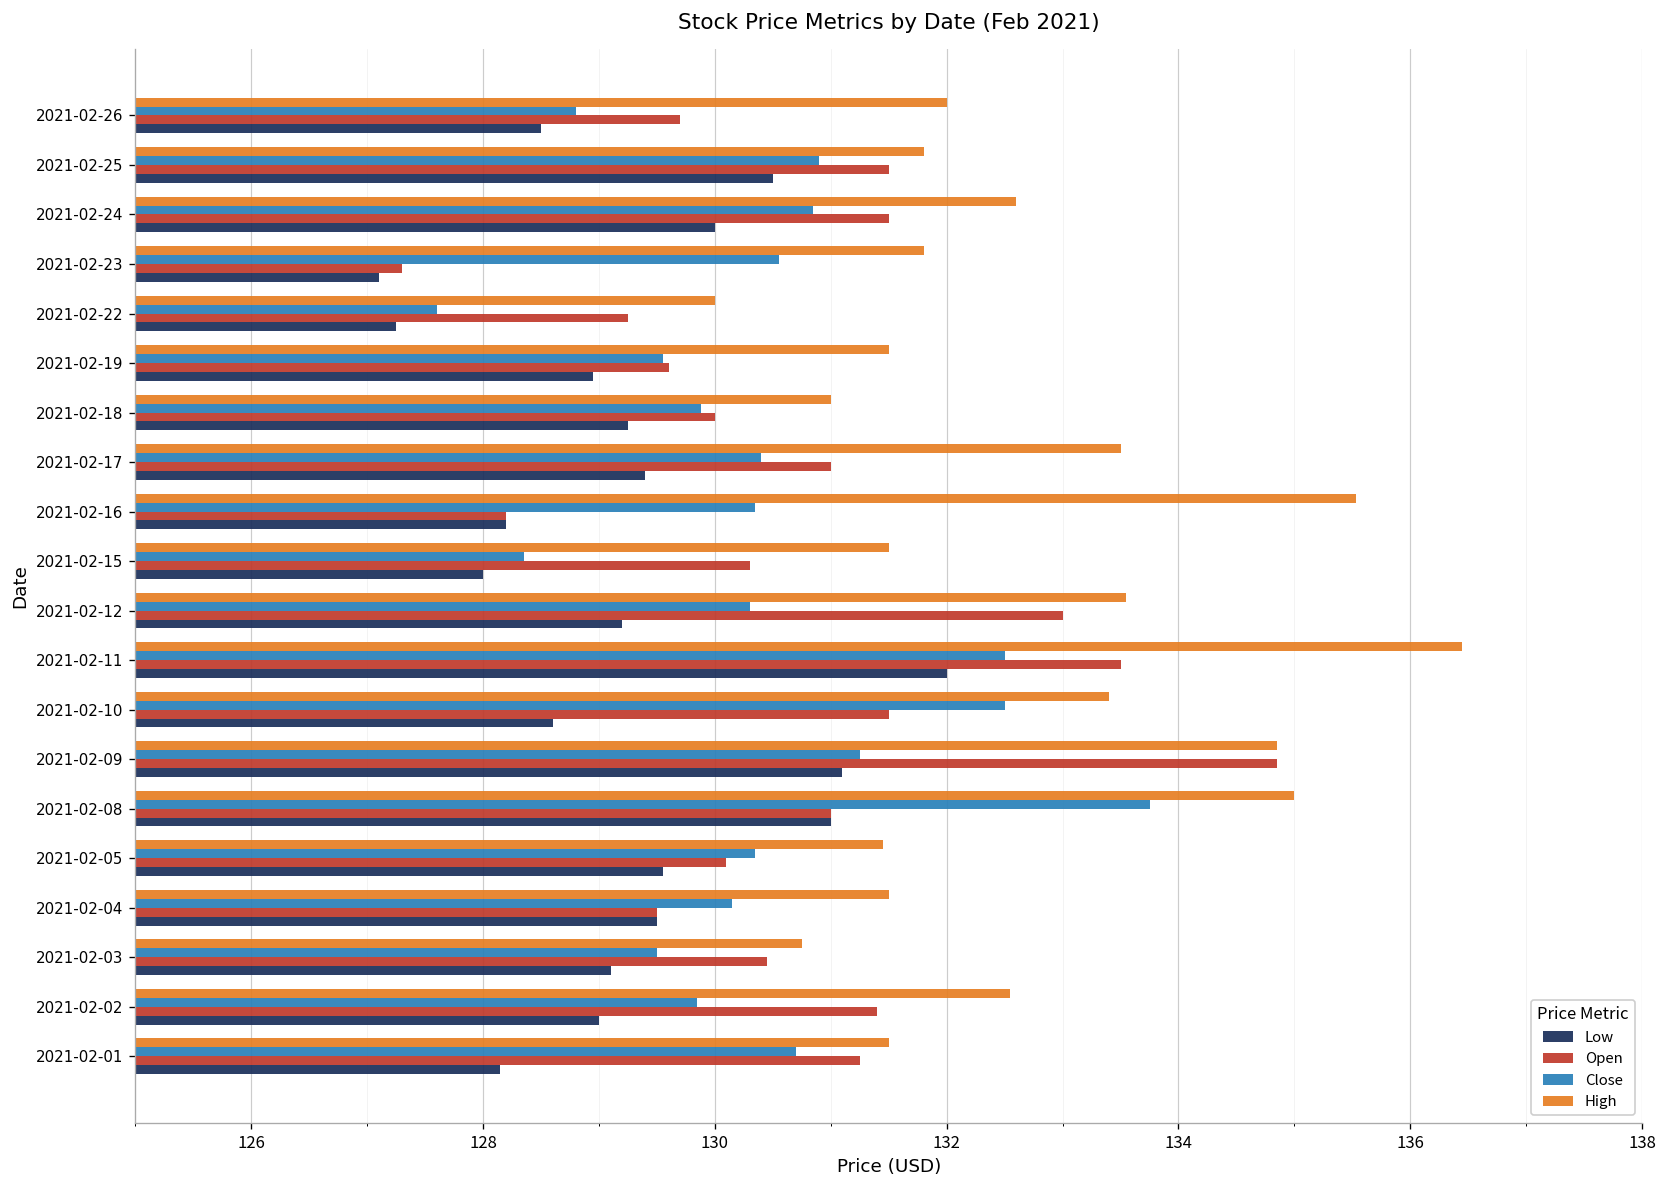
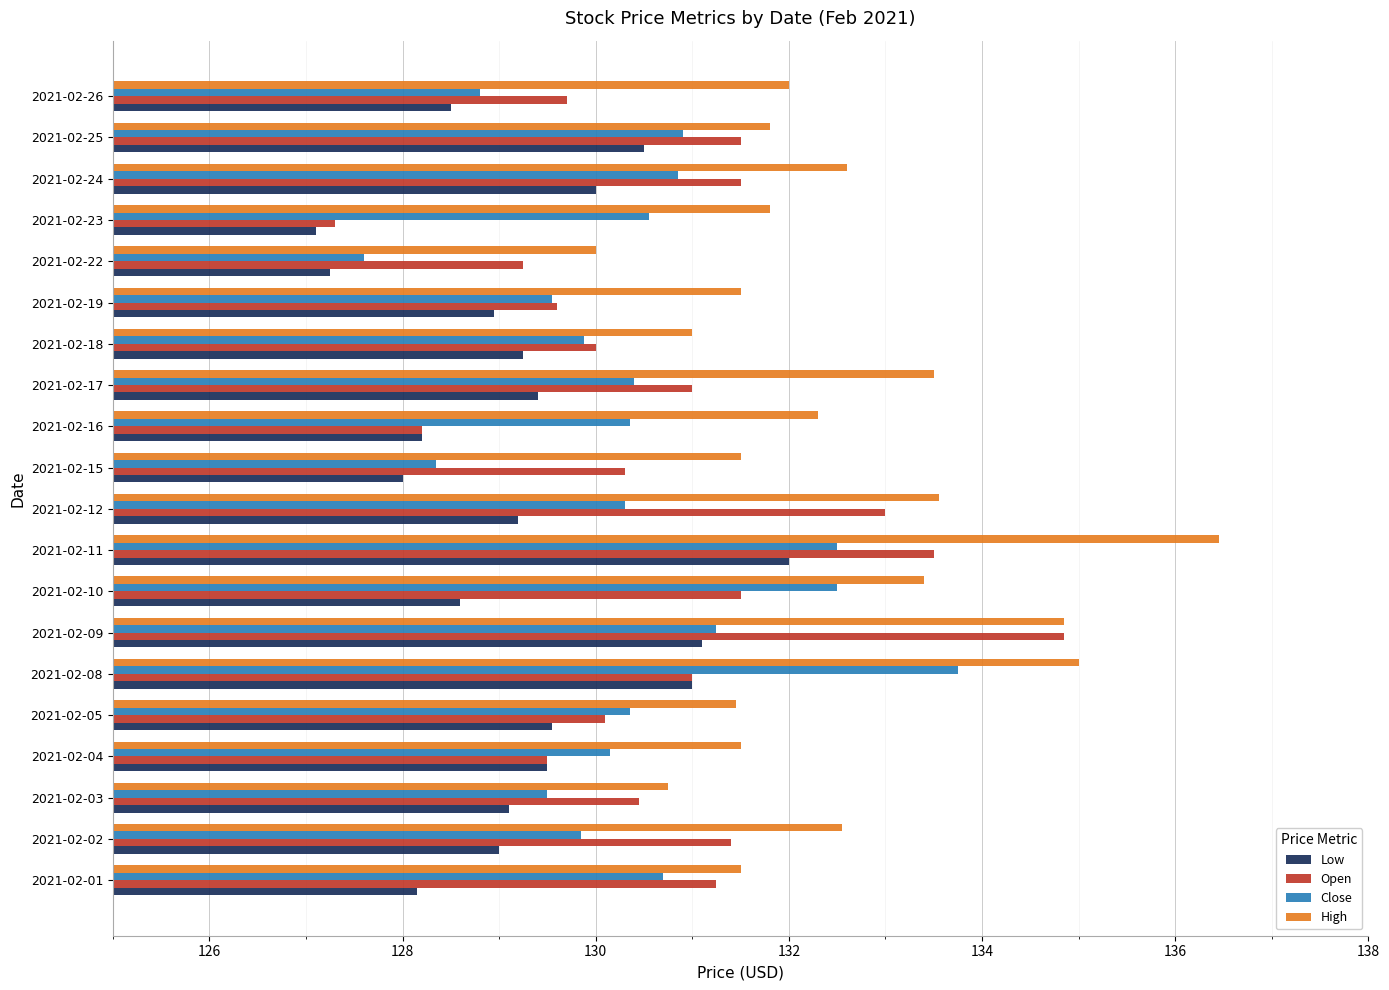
  {
    "Low": {
      "2021-02-26": 128.5,
      "2021-02-25": 130.5,
      "2021-02-24": 130.0,
      "2021-02-23": 127.1,
      "2021-02-22": 127.3,
      "2021-02-19": 128.9,
      "2021-02-18": 129.3,
      "2021-02-17": 129.4,
      "2021-02-16": 128.2,
      "2021-02-15": 128.0,
      "2021-02-12": 129.2,
      "2021-02-11": 132.0,
      "2021-02-10": 128.6,
      "2021-02-09": 131.1,
      "2021-02-08": 131.0,
      "2021-02-05": 129.6,
      "2021-02-04": 129.5,
      "2021-02-03": 129.1,
      "2021-02-02": 129.0,
      "2021-02-01": 128.1
    },
    "Open": {
      "2021-02-26": 129.7,
      "2021-02-25": 131.5,
      "2021-02-24": 131.5,
      "2021-02-23": 127.3,
      "2021-02-22": 129.3,
      "2021-02-19": 129.6,
      "2021-02-18": 130.0,
      "2021-02-17": 131.0,
      "2021-02-16": 128.2,
      "2021-02-15": 130.3,
      "2021-02-12": 133.0,
      "2021-02-11": 133.5,
      "2021-02-10": 131.5,
      "2021-02-09": 134.9,
      "2021-02-08": 131.0,
      "2021-02-05": 130.1,
      "2021-02-04": 129.5,
      "2021-02-03": 130.4,
      "2021-02-02": 131.4,
      "2021-02-01": 131.3
    },
    "Close": {
      "2021-02-26": 128.8,
      "2021-02-25": 130.9,
      "2021-02-24": 130.9,
      "2021-02-23": 130.6,
      "2021-02-22": 127.6,
      "2021-02-19": 129.6,
      "2021-02-18": 129.9,
      "2021-02-17": 130.4,
      "2021-02-16": 130.4,
      "2021-02-15": 128.4,
      "2021-02-12": 130.3,
      "2021-02-11": 132.5,
      "2021-02-10": 132.5,
      "2021-02-09": 131.3,
      "2021-02-08": 133.8,
      "2021-02-05": 130.4,
      "2021-02-04": 130.1,
      "2021-02-03": 129.5,
      "2021-02-02": 129.9,
      "2021-02-01": 130.7
    },
    "High": {
      "2021-02-26": 132.0,
      "2021-02-25": 131.8,
      "2021-02-24": 132.6,
      "2021-02-23": 131.8,
      "2021-02-22": 130.0,
      "2021-02-19": 131.5,
      "2021-02-18": 131.0,
      "2021-02-17": 133.5,
-     "2021-02-16": 135.5,
+     "2021-02-16": 132.3,
      "2021-02-15": 131.5,
      "2021-02-12": 133.5,
      "2021-02-11": 136.4,
      "2021-02-10": 133.4,
      "2021-02-09": 134.9,
      "2021-02-08": 135.0,
      "2021-02-05": 131.4,
      "2021-02-04": 131.5,
      "2021-02-03": 130.8,
      "2021-02-02": 132.6,
      "2021-02-01": 131.5
    }
  }
